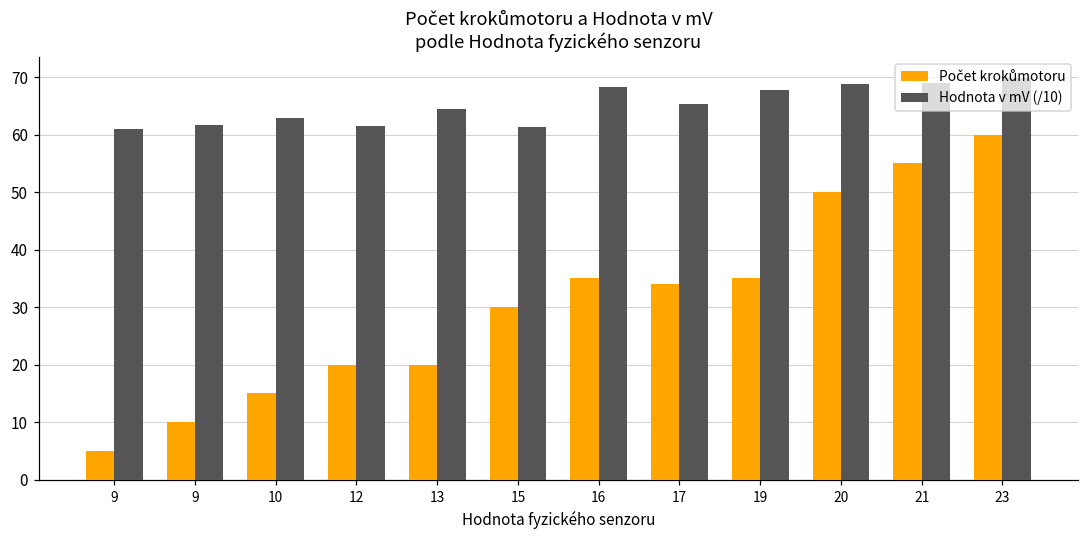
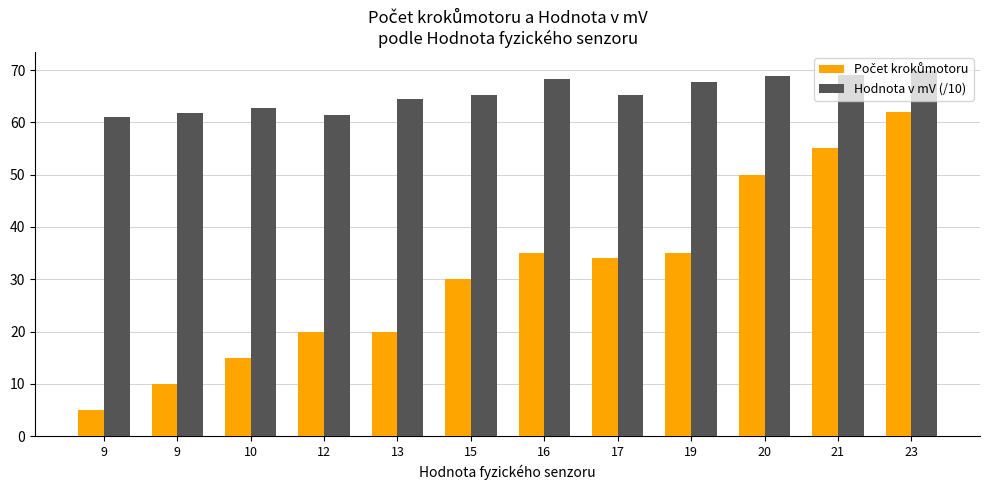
  {
    "Počet krokůmotoru": {
      "10": 15,
      "12": 20,
      "13": 20,
      "15": 30,
      "16": 35,
      "17": 34,
      "19": 35,
      "20": 50,
      "21": 55,
-     "23": 60
+     "23": 62
    },
    "Hodnota v mV (/10)": {
      "10": 63,
      "12": 61,
      "13": 64,
-     "15": 61,
+     "15": 65,
      "16": 68,
      "17": 65,
      "19": 68,
      "20": 69
    }
  }
